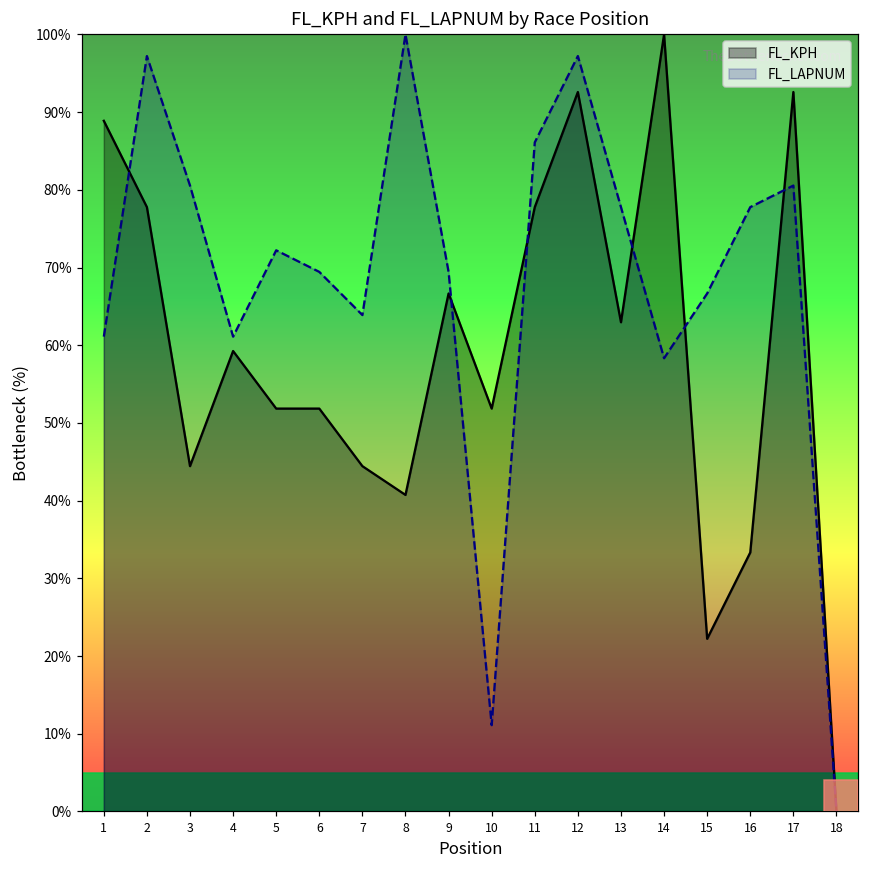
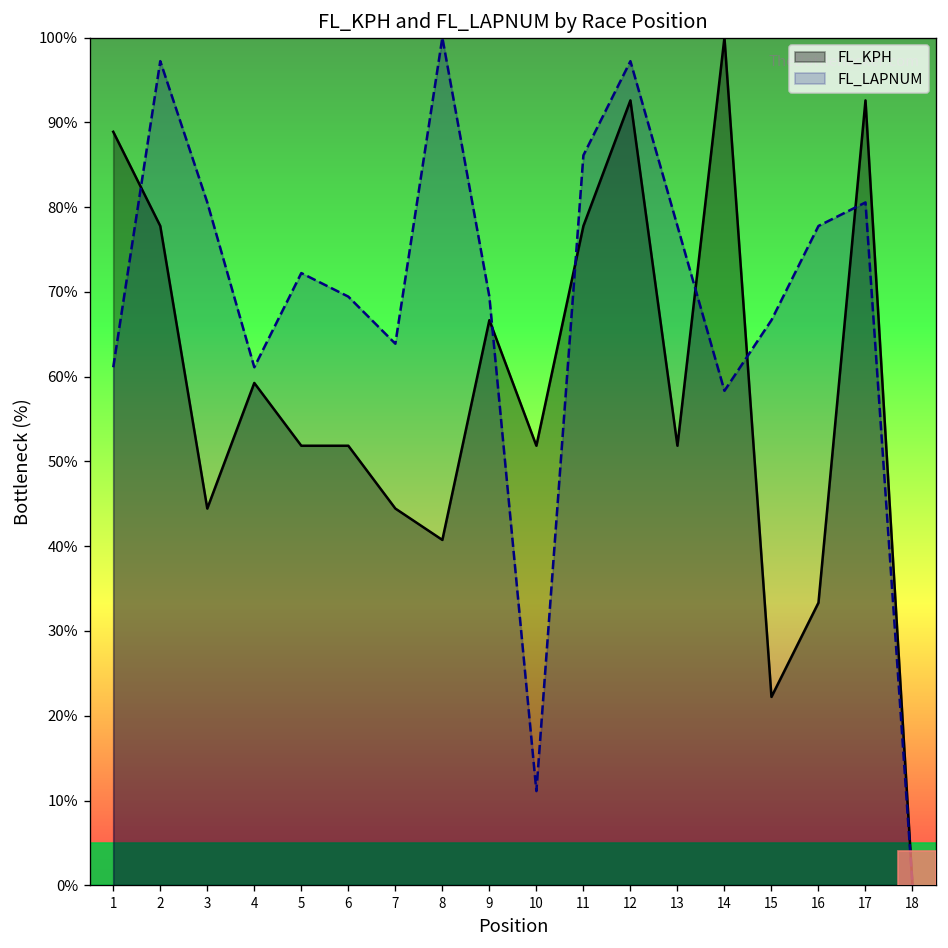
  {
    "FL_KPH": {
      "1": "89%",
      "2": "78%",
      "3": "44%",
      "4": "59%",
      "5": "52%",
      "6": "52%",
      "7": "44%",
      "8": "41%",
      "9": "67%",
      "10": "52%",
      "11": "78%",
      "12": "93%",
-     "13": "63%",
+     "13": "52%",
      "14": "100%",
      "15": "22%",
      "16": "33%",
      "17": "93%"
    },
    "FL_LAPNUM": {
      "1": "61%",
      "2": "97%",
      "3": "81%",
      "4": "61%",
      "5": "72%",
      "6": "69%",
      "7": "64%",
      "8": "100%",
      "9": "69%",
      "10": "11%",
      "11": "86%",
      "12": "97%",
      "13": "78%",
      "14": "58%",
      "15": "67%",
      "16": "78%",
      "17": "81%"
    }
  }
